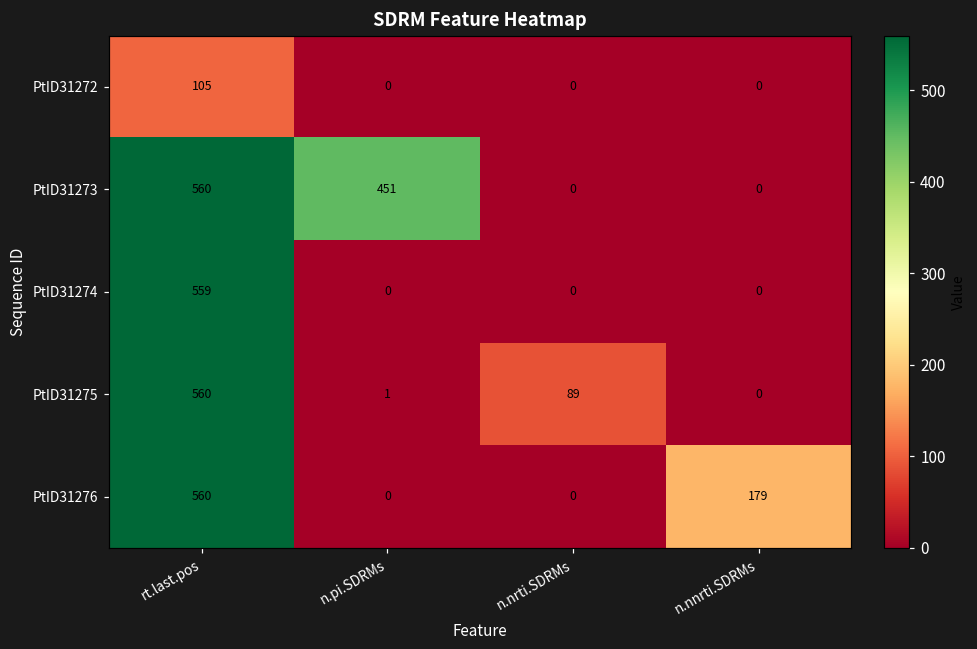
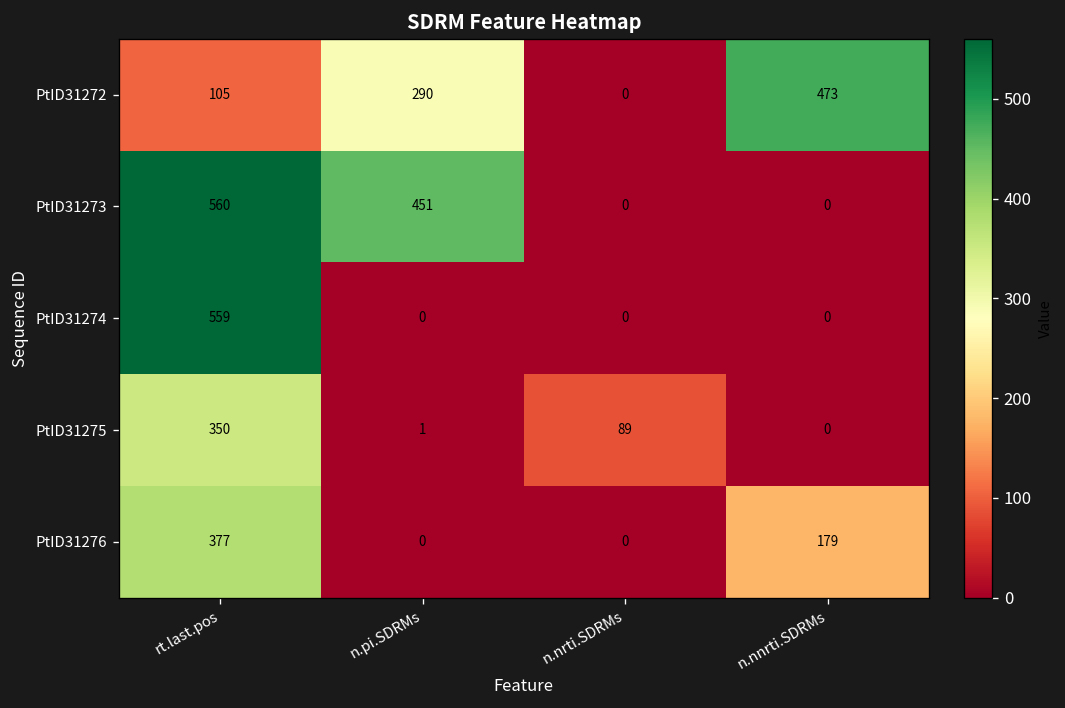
  {
    "PtID31272": {
      "rt.last.pos": 105,
-     "n.pi.SDRMs": 0,
+     "n.pi.SDRMs": 290,
      "n.nrti.SDRMs": 0,
-     "n.nnrti.SDRMs": 0
+     "n.nnrti.SDRMs": 473
    },
    "PtID31273": {
      "rt.last.pos": 560,
      "n.pi.SDRMs": 451,
      "n.nrti.SDRMs": 0,
      "n.nnrti.SDRMs": 0
    },
    "PtID31274": {
      "rt.last.pos": 559,
      "n.pi.SDRMs": 0,
      "n.nrti.SDRMs": 0,
      "n.nnrti.SDRMs": 0
    },
    "PtID31275": {
-     "rt.last.pos": 560,
+     "rt.last.pos": 350,
      "n.pi.SDRMs": 1,
      "n.nrti.SDRMs": 89,
      "n.nnrti.SDRMs": 0
    },
    "PtID31276": {
-     "rt.last.pos": 560,
+     "rt.last.pos": 377,
      "n.pi.SDRMs": 0,
      "n.nrti.SDRMs": 0,
      "n.nnrti.SDRMs": 179
    }
  }
